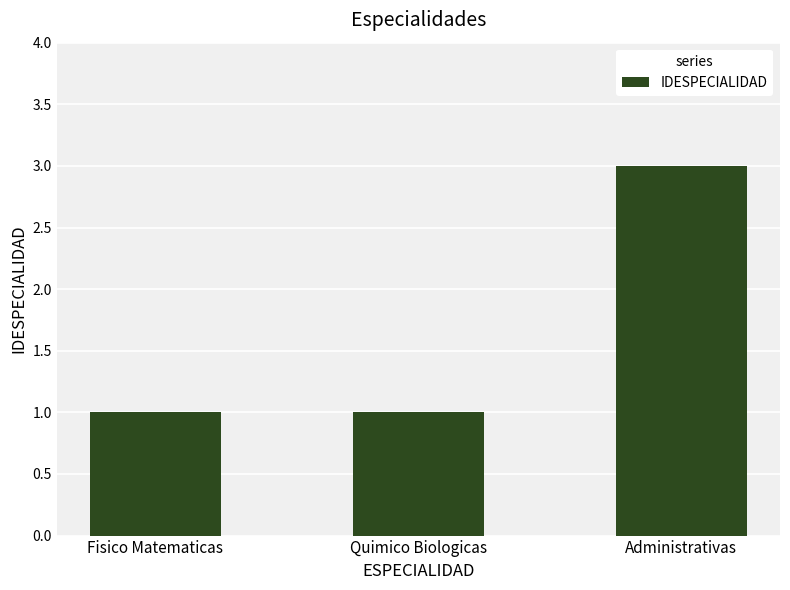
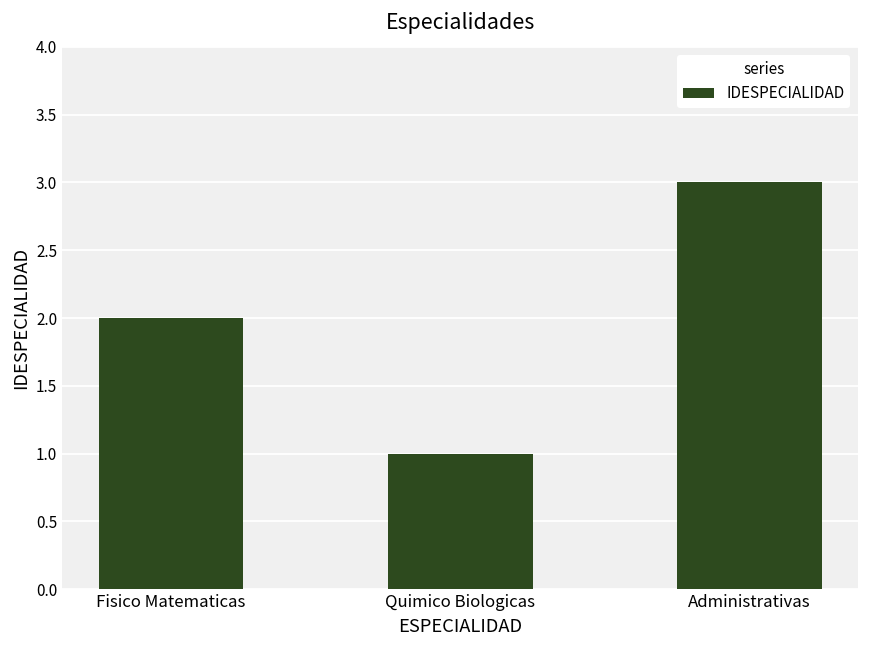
  {
-   "Fisico Matematicas": 1,
+   "Fisico Matematicas": 2,
    "Quimico Biologicas": 1,
    "Administrativas": 3
  }
